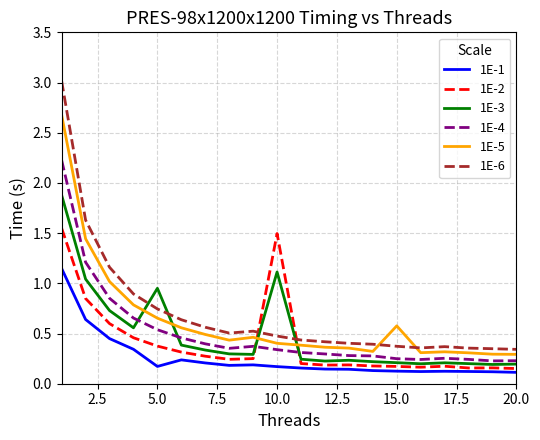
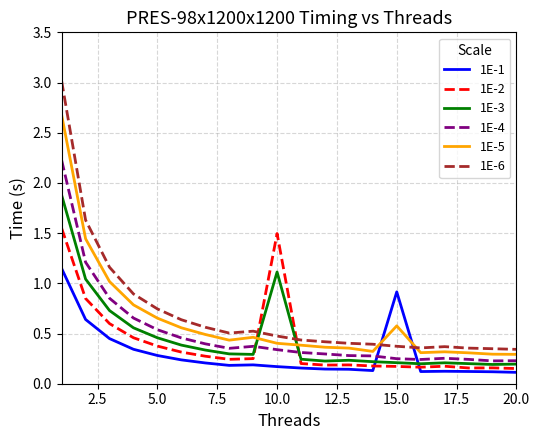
  {
    "1E-1": {
-     "5.0": 0.17,
+     "5.0": 0.28,
      "10.0": 0.17,
-     "15.0": 0.13,
+     "15.0": 0.91,
      "20.0": 0.11
    },
    "1E-2": {
      "5.0": 0.37,
      "10.0": 1.50,
      "15.0": 0.17,
      "20.0": 0.15
    },
    "1E-3": {
-     "5.0": 0.95,
+     "5.0": 0.46,
      "10.0": 1.11,
      "15.0": 0.21,
      "20.0": 0.20
    },
    "1E-4": {
      "5.0": 0.54,
      "10.0": 0.34,
      "15.0": 0.25,
      "20.0": 0.23
    },
    "1E-5": {
      "5.0": 0.65,
      "10.0": 0.40,
      "15.0": 0.58,
      "20.0": 0.29
    },
    "1E-6": {
      "5.0": 0.75,
      "10.0": 0.47,
      "15.0": 0.37,
      "20.0": 0.34
    }
  }
